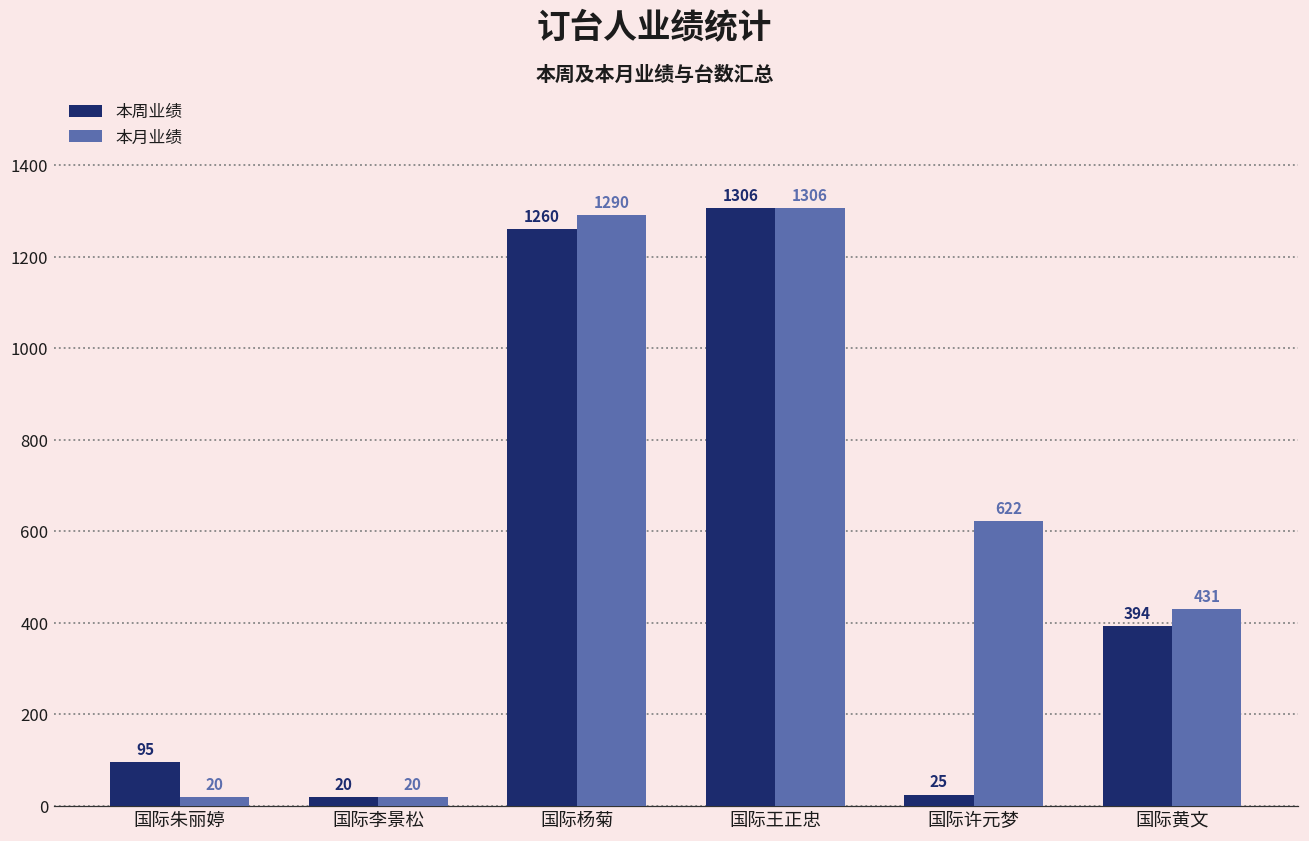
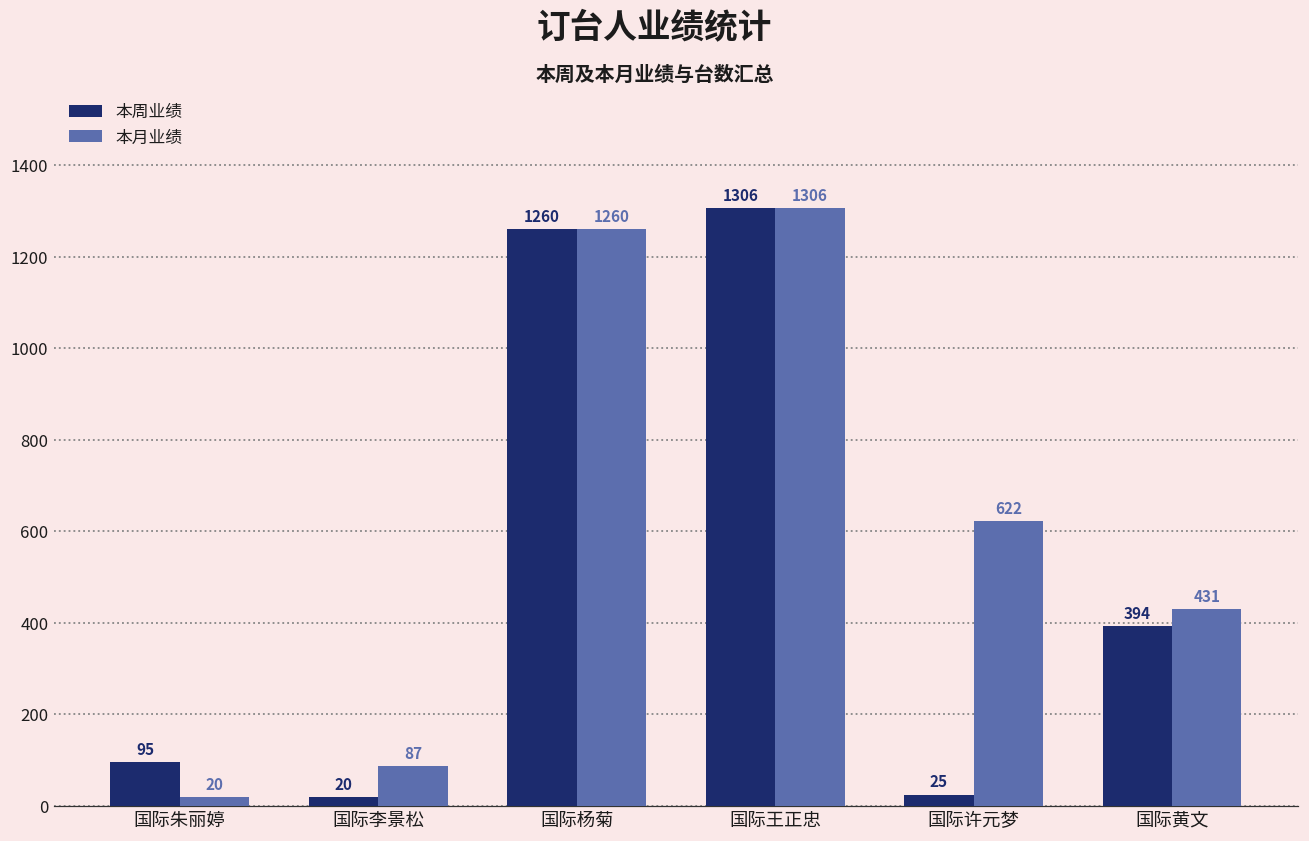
  {
    "本周业绩": {
      "国际朱丽婷": 95,
      "国际李景松": 20,
      "国际杨菊": 1260,
      "国际王正忠": 1306,
      "国际许元梦": 25,
      "国际黄文": 394
    },
    "本月业绩": {
      "国际朱丽婷": 20,
-     "国际李景松": 20,
-     "国际杨菊": 1290,
+     "国际李景松": 87,
+     "国际杨菊": 1260,
      "国际王正忠": 1306,
      "国际许元梦": 622,
      "国际黄文": 431
    }
  }
